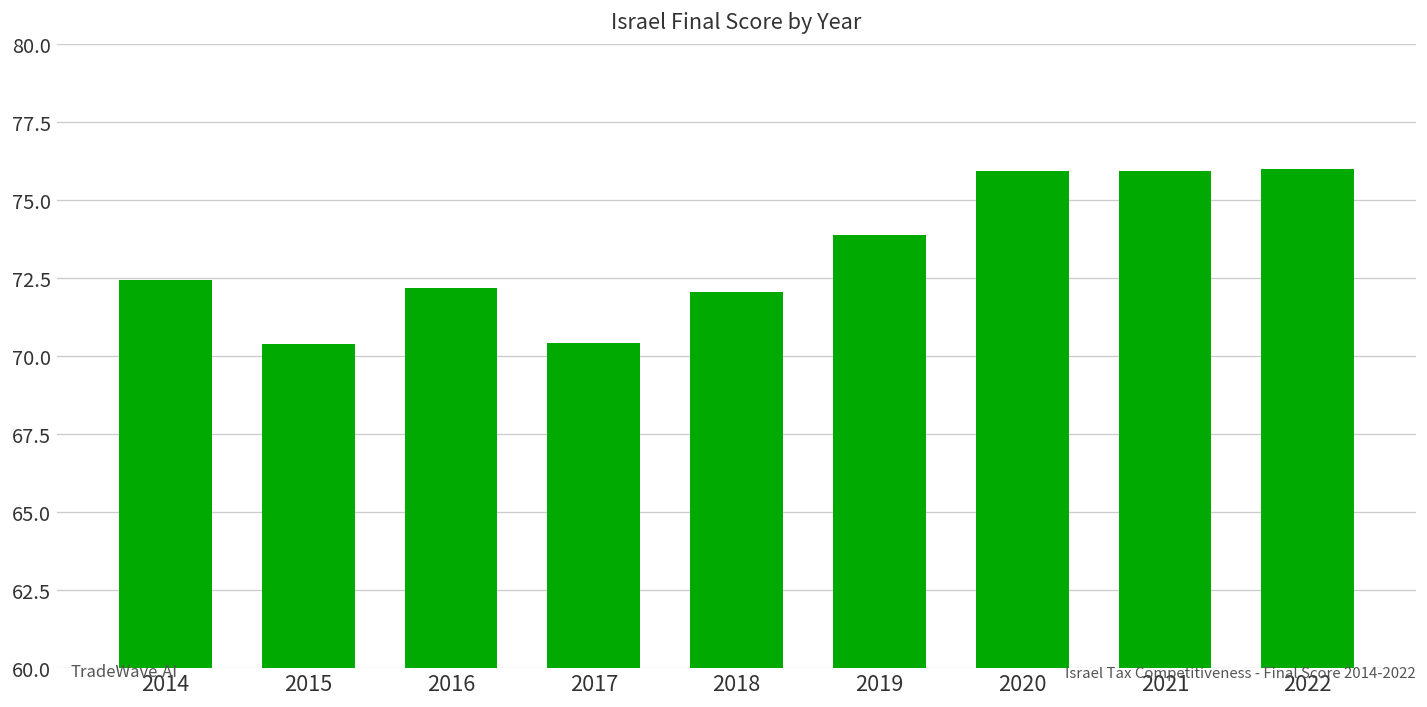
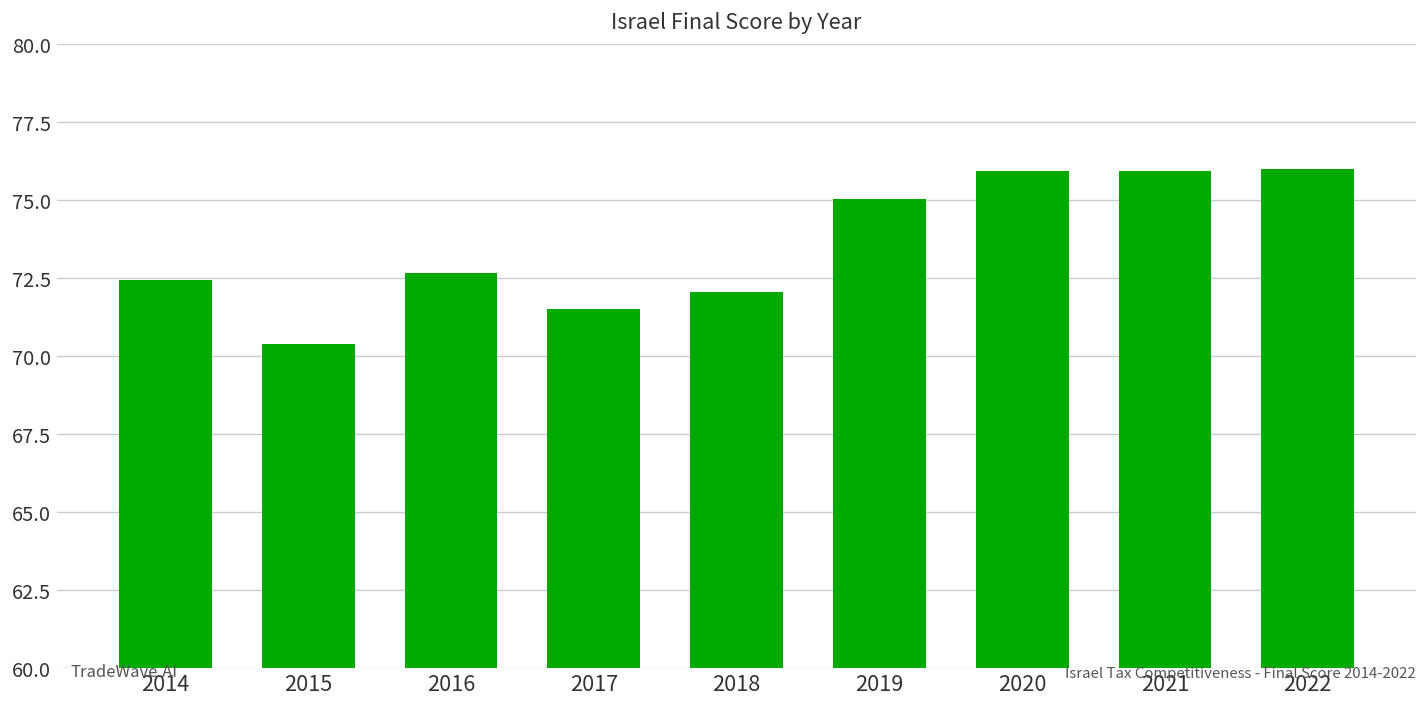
  {
    "2014": 72.4,
    "2015": 70.4,
-   "2016": 72.2,
-   "2017": 70.4,
+   "2016": 72.7,
+   "2017": 71.5,
    "2018": 72.1,
-   "2019": 73.9,
+   "2019": 75.0,
    "2020": 75.9,
    "2021": 75.9,
    "2022": 76.0
  }
